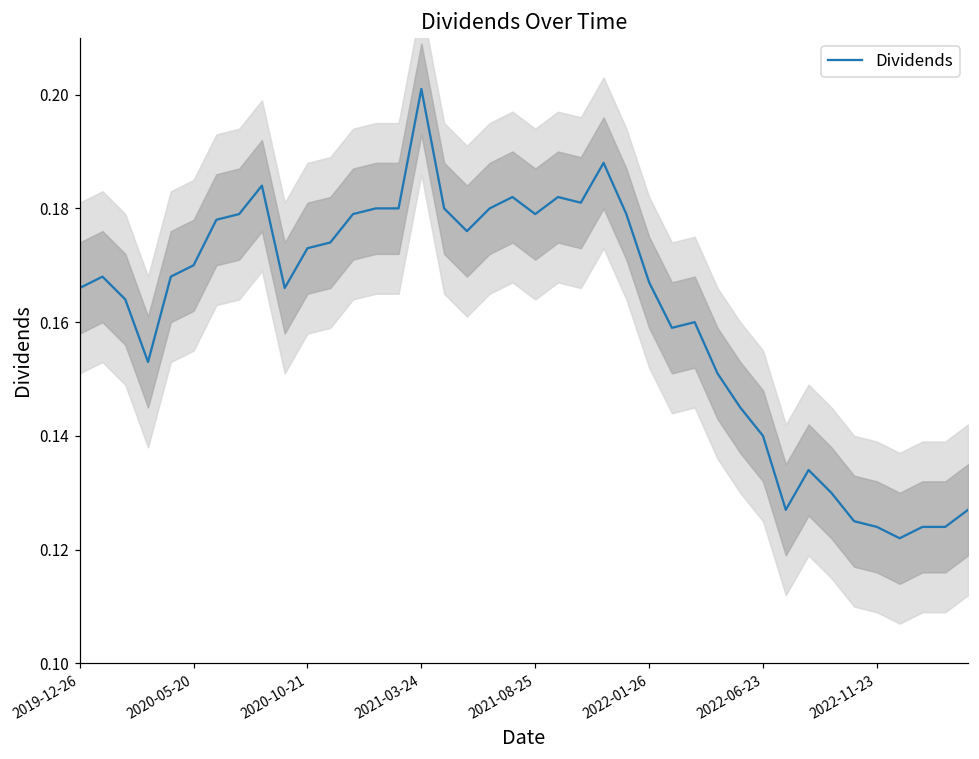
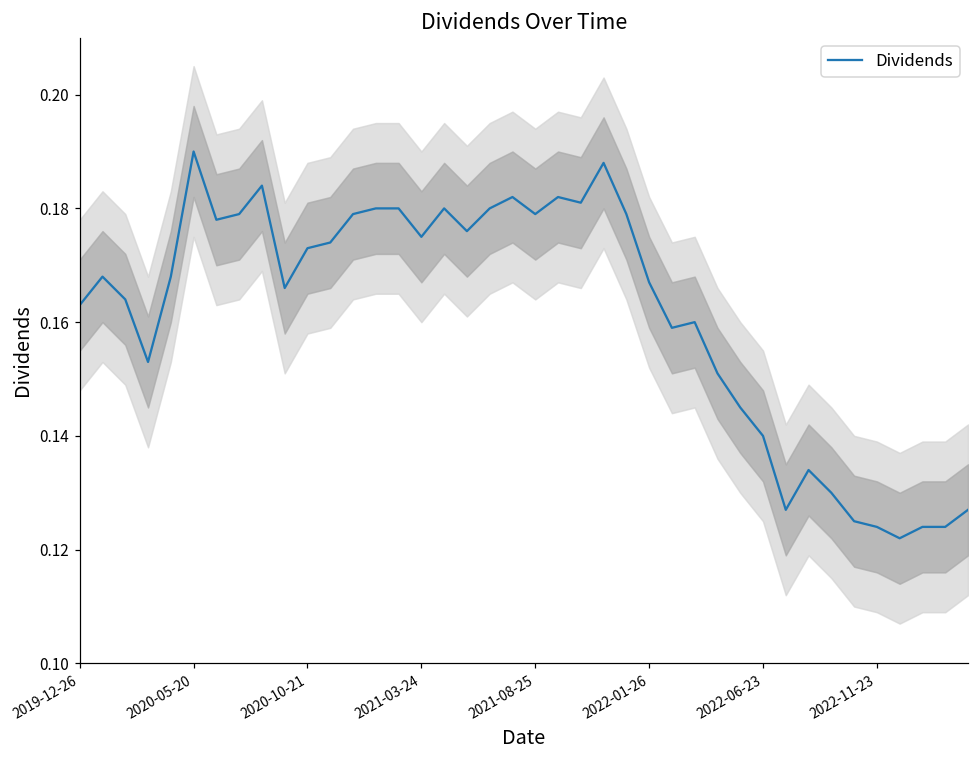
  {
    "Dividends": {
-     "2019-12-26": 0.166,
-     "2020-05-20": 0.17,
+     "2019-12-26": 0.163,
+     "2020-05-20": 0.19,
      "2020-10-21": 0.173,
-     "2021-03-24": 0.201,
+     "2021-03-24": 0.175,
      "2021-08-25": 0.179,
      "2022-01-26": 0.167,
      "2022-06-23": 0.140,
      "2022-11-23": 0.124
    }
  }
